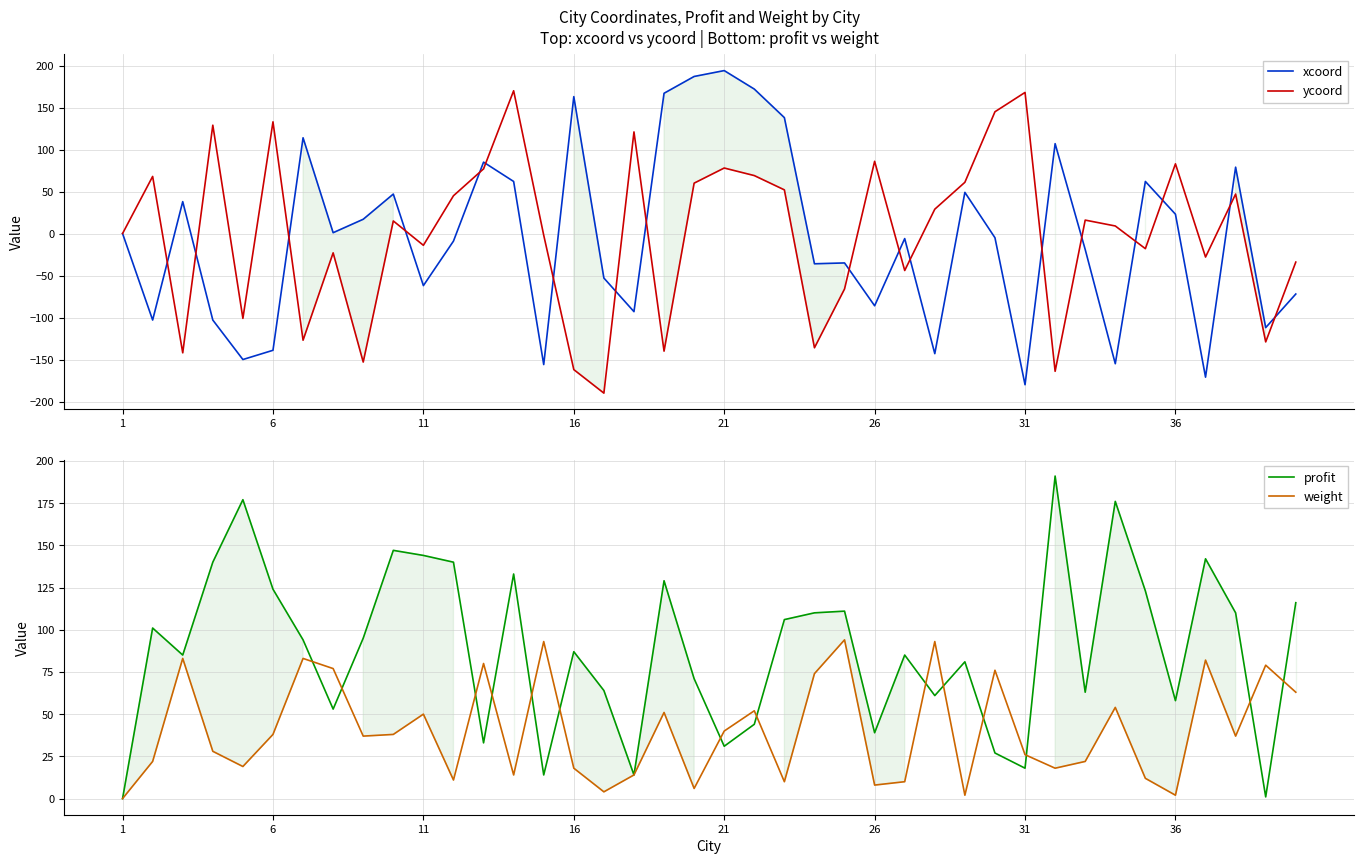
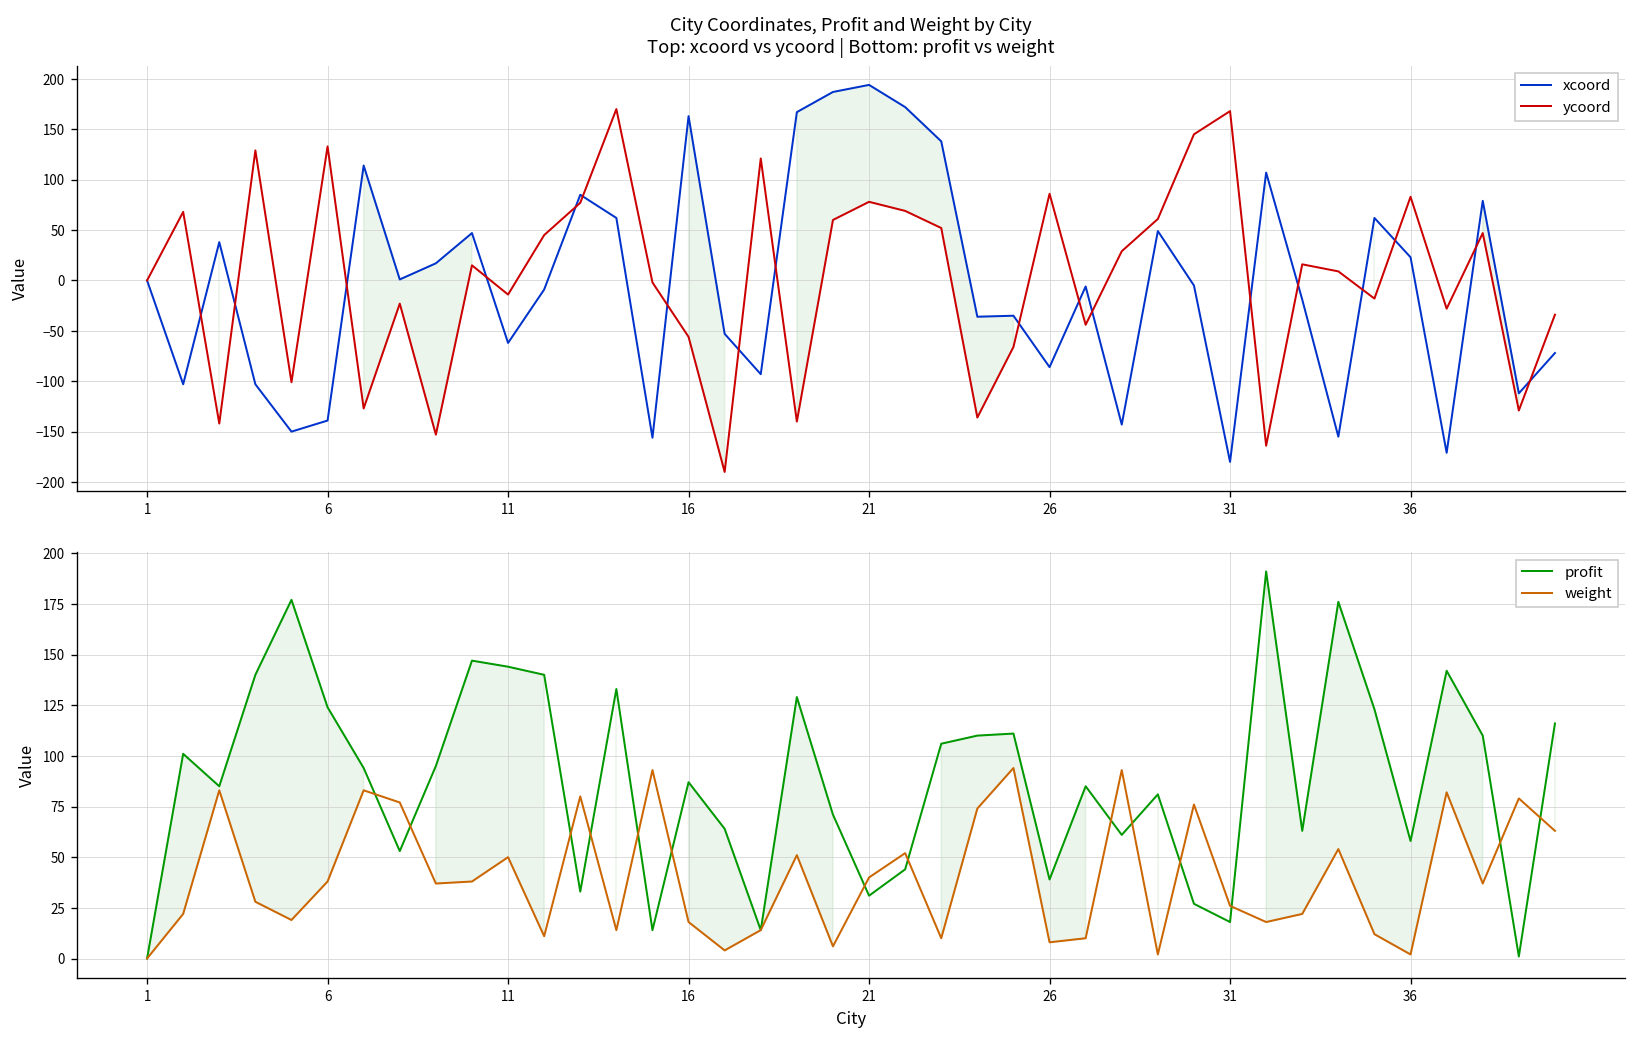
  {
    "City Coordinates, Profit and Weight by City Top: xcoord vs ycoord | Bottom: profit vs weight": {
      "xcoord": {
        "6": -140,
        "11": -60,
        "16": 160,
        "21": 190,
        "26": -90,
        "31": -180,
        "36": 20
      },
      "ycoord": {
        "6": 130,
        "11": -10,
-       "16": -160,
+       "16": -60,
        "21": 80,
        "26": 90,
        "31": 170,
        "36": 80
      }
    }
  }
